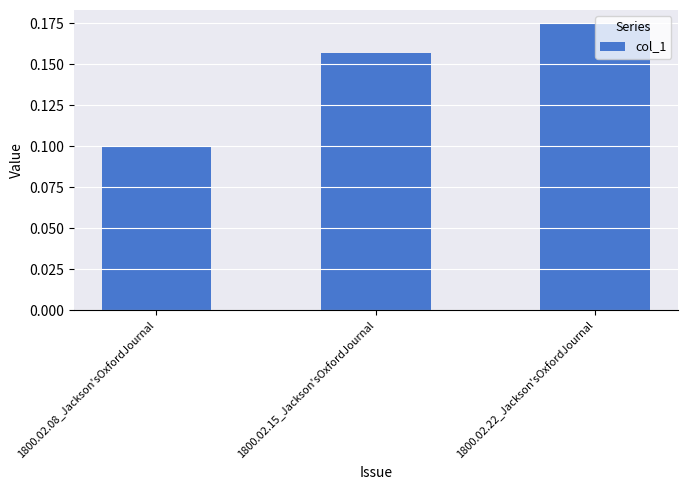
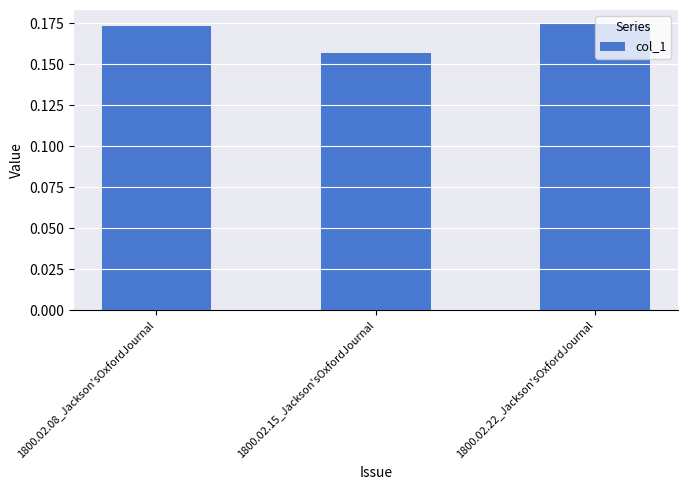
  {
-   "1800.02.08_Jackson'sOxfordJournal": 0.100,
+   "1800.02.08_Jackson'sOxfordJournal": 0.173,
    "1800.02.15_Jackson'sOxfordJournal": 0.157
  }
